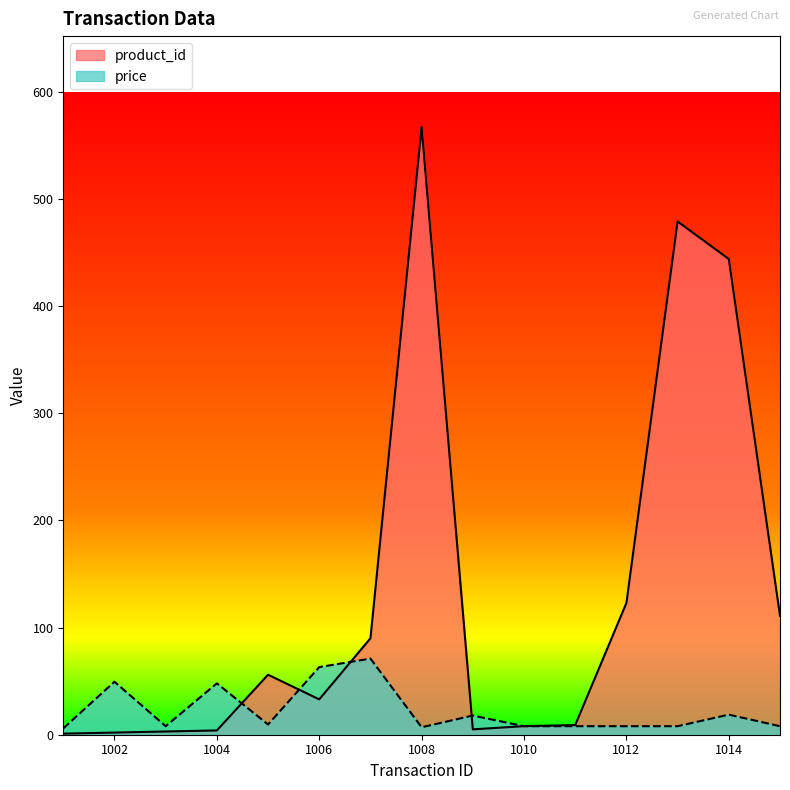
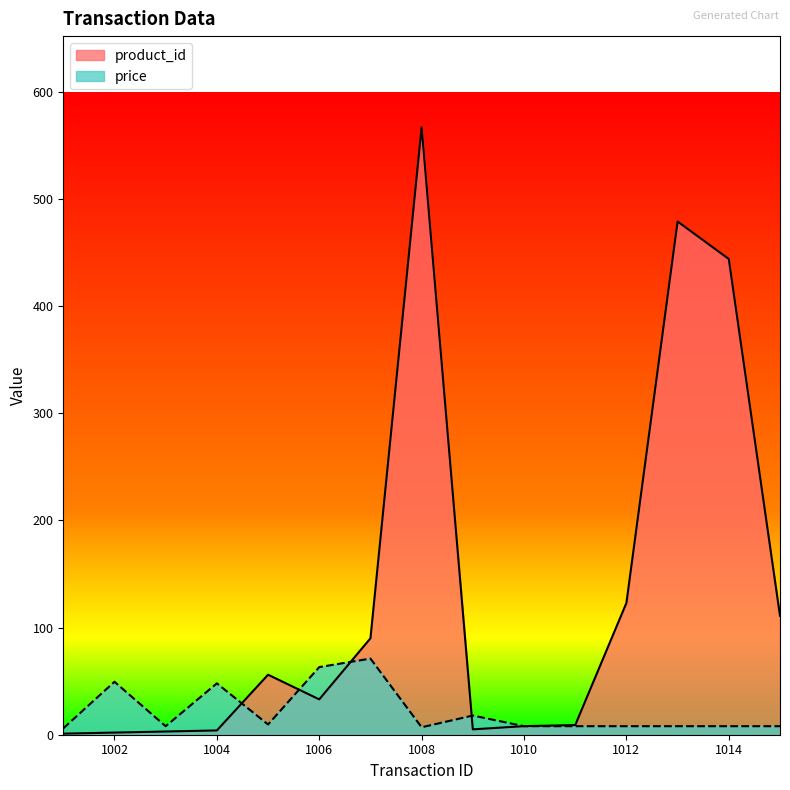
  {
    "product_id": {
      "1002": 2,
      "1004": 4,
      "1006": 33,
      "1008": 567,
      "1012": 123,
      "1014": 444
    },
    "price": {
      "1002": 49,
      "1004": 48,
      "1006": 63,
      "1008": 7,
      "1012": 8,
-     "1014": 19
+     "1014": 8
    }
  }
